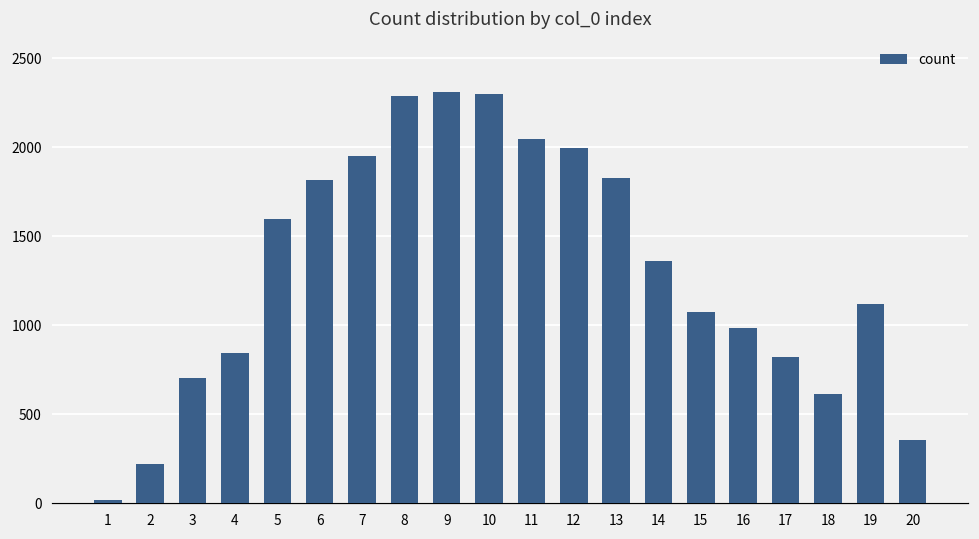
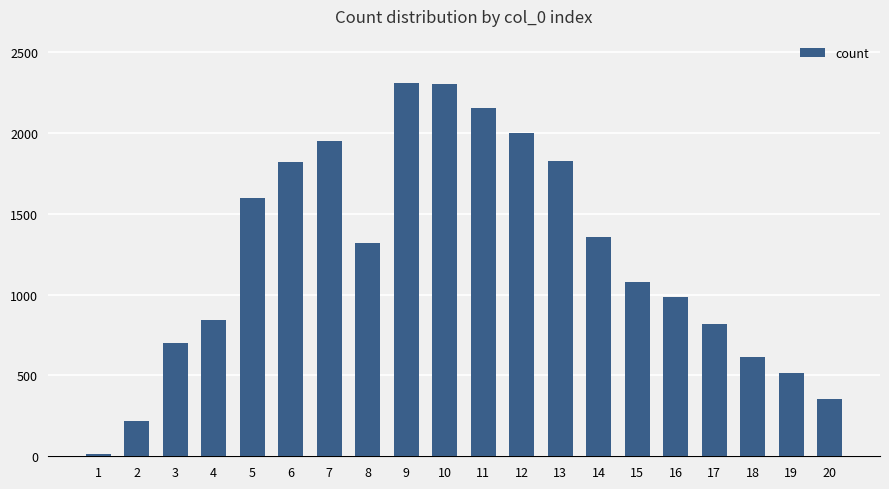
  {
    "1": 20,
    "2": 220,
    "3": 700,
    "4": 840,
    "5": 1600,
    "6": 1820,
    "7": 1950,
-   "8": 2290,
+   "8": 1320,
    "9": 2310,
    "10": 2300,
-   "11": 2050,
+   "11": 2160,
    "12": 2000,
    "13": 1830,
    "14": 1360,
    "15": 1080,
    "16": 990,
    "17": 820,
    "18": 610,
-   "19": 1120,
+   "19": 510,
    "20": 350
  }
